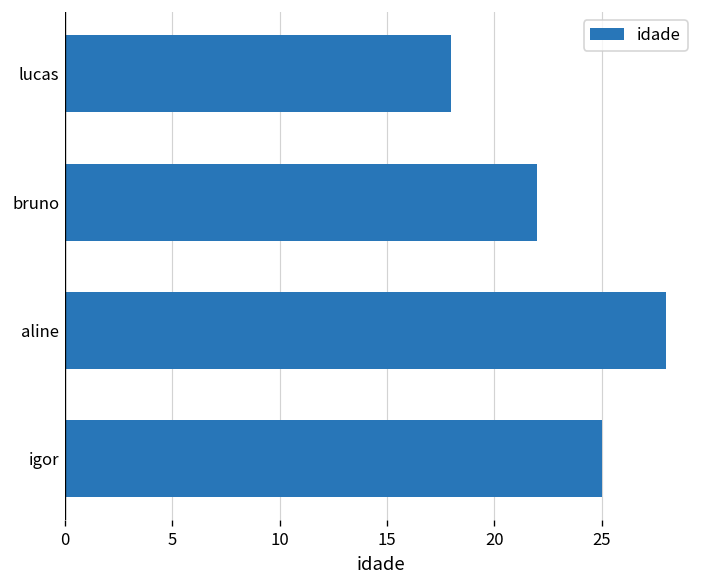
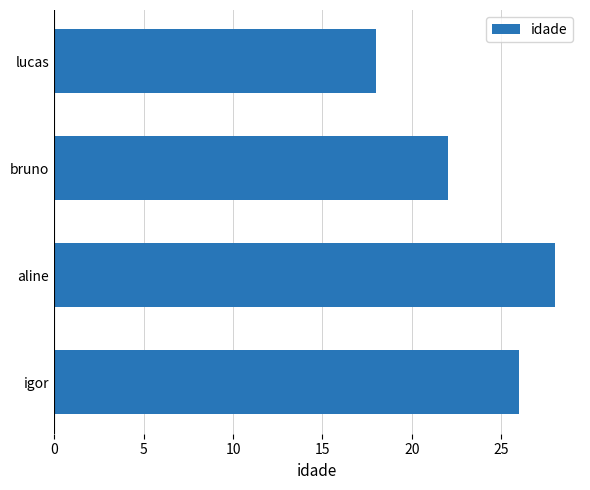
  {
    "lucas": 18,
    "bruno": 22,
    "aline": 28,
-   "igor": 25
+   "igor": 26
  }
